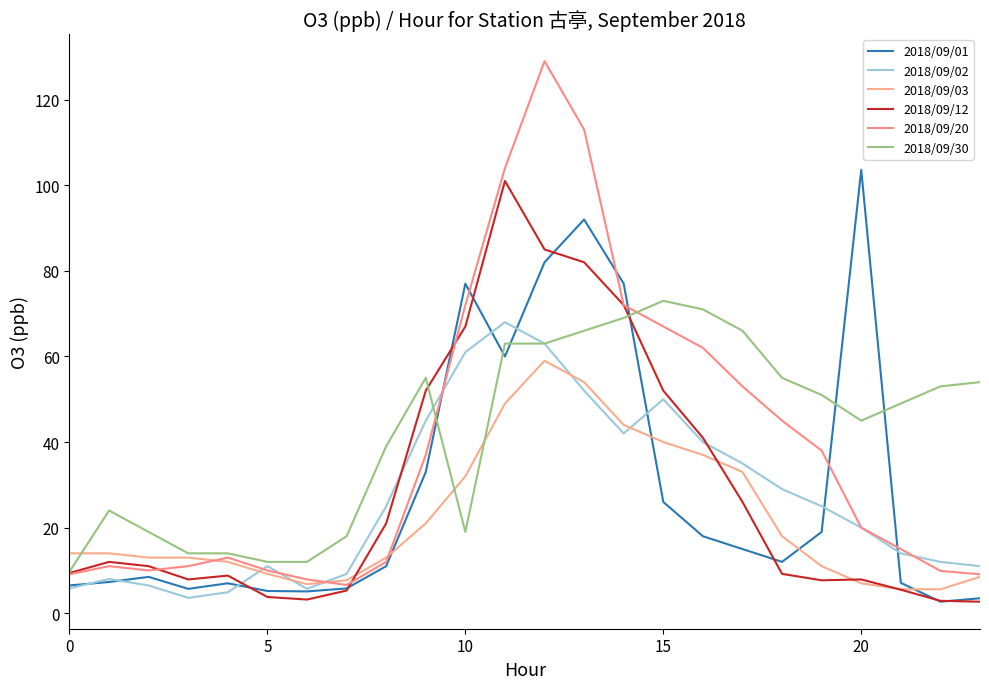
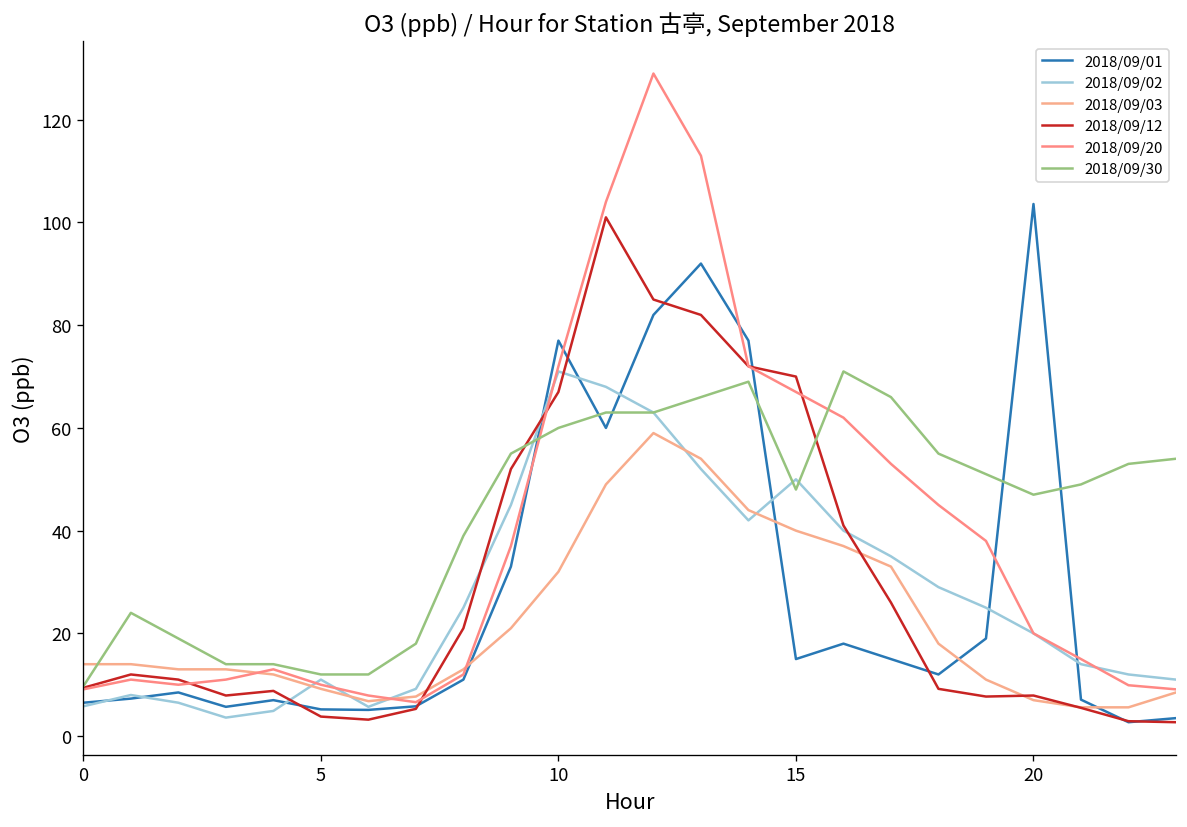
  {
    "2018/09/01": {
      "0": 7,
      "5": 5,
      "10": 77,
-     "15": 26,
+     "15": 15,
      "20": 104
    },
    "2018/09/02": {
      "0": 6,
      "5": 11,
-     "10": 61,
+     "10": 71,
      "15": 50
    },
    "2018/09/12": {
      "5": 4,
      "10": 67,
-     "15": 52,
+     "15": 70,
      "20": 8
    },
    "2018/09/30": {
      "5": 12,
-     "10": 19,
-     "15": 73,
-     "20": 45
+     "10": 60,
+     "15": 48,
+     "20": 47
    }
  }
